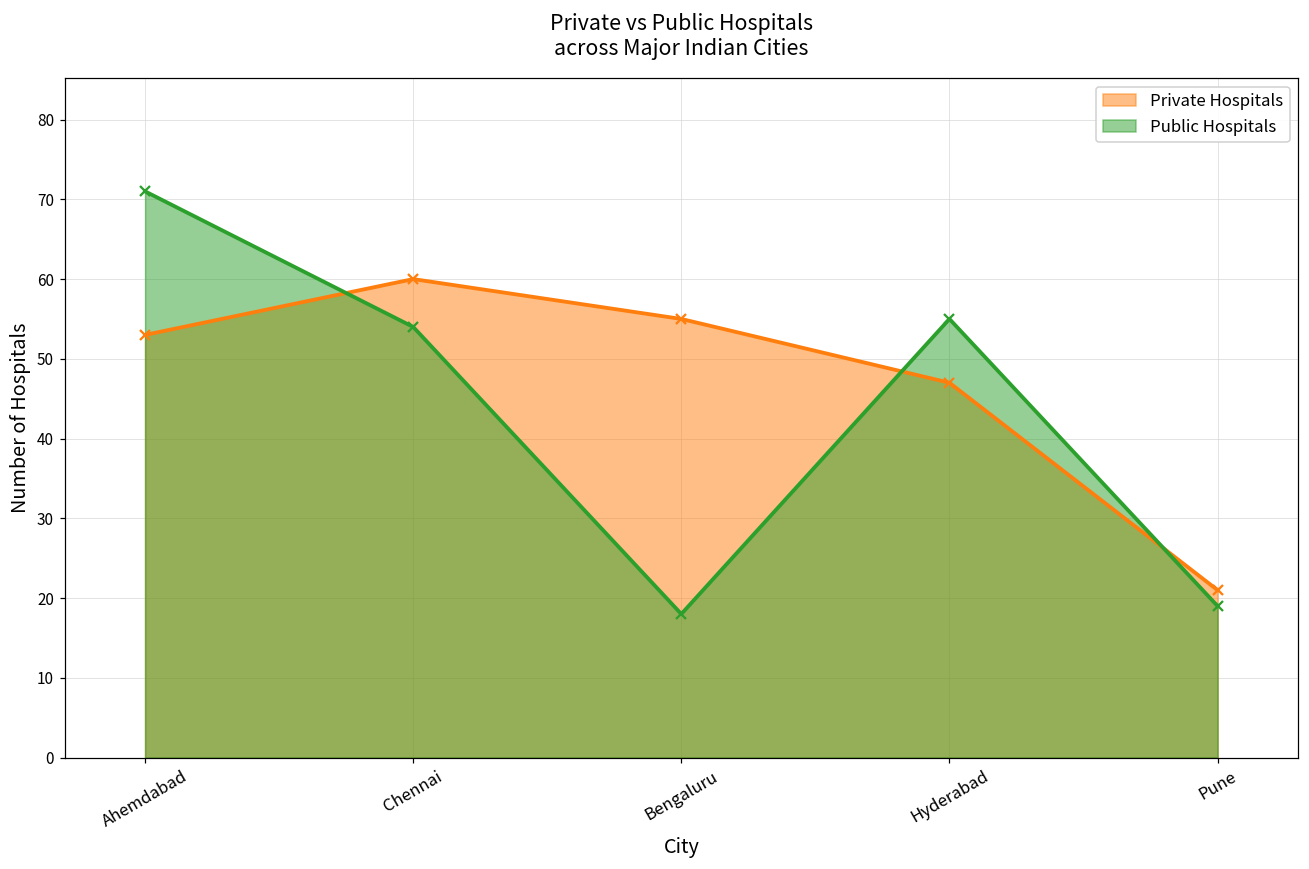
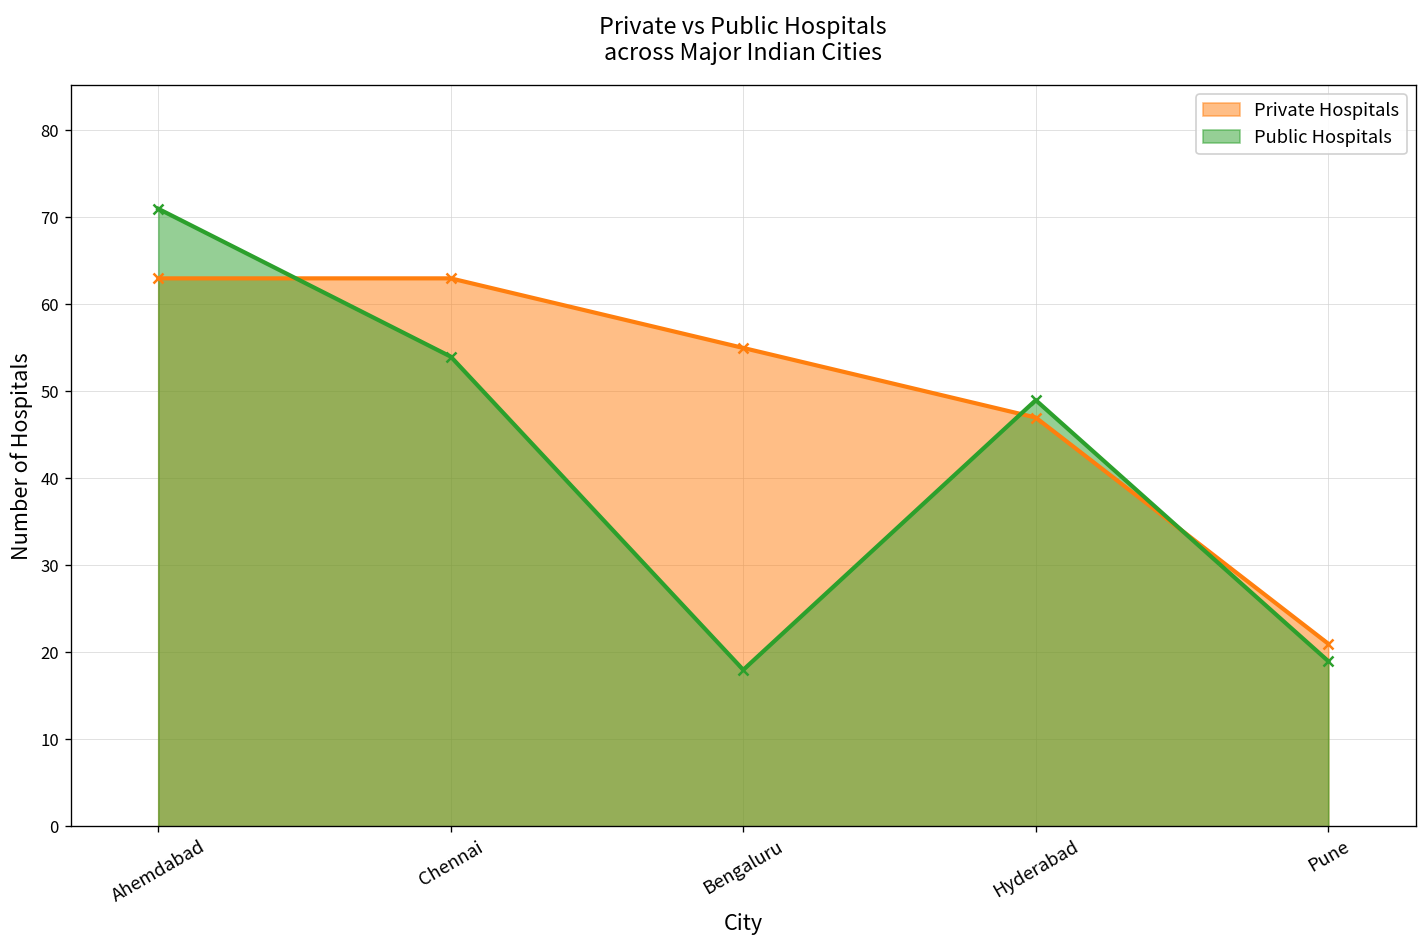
  {
    "Private Hospitals": {
-     "Ahemdabad": 53,
-     "Chennai": 60,
+     "Ahemdabad": 63,
+     "Chennai": 63,
      "Bengaluru": 55,
      "Hyderabad": 47,
      "Pune": 21
    },
    "Public Hospitals": {
      "Ahemdabad": 71,
      "Chennai": 54,
      "Bengaluru": 18,
-     "Hyderabad": 55,
+     "Hyderabad": 49,
      "Pune": 19
    }
  }
